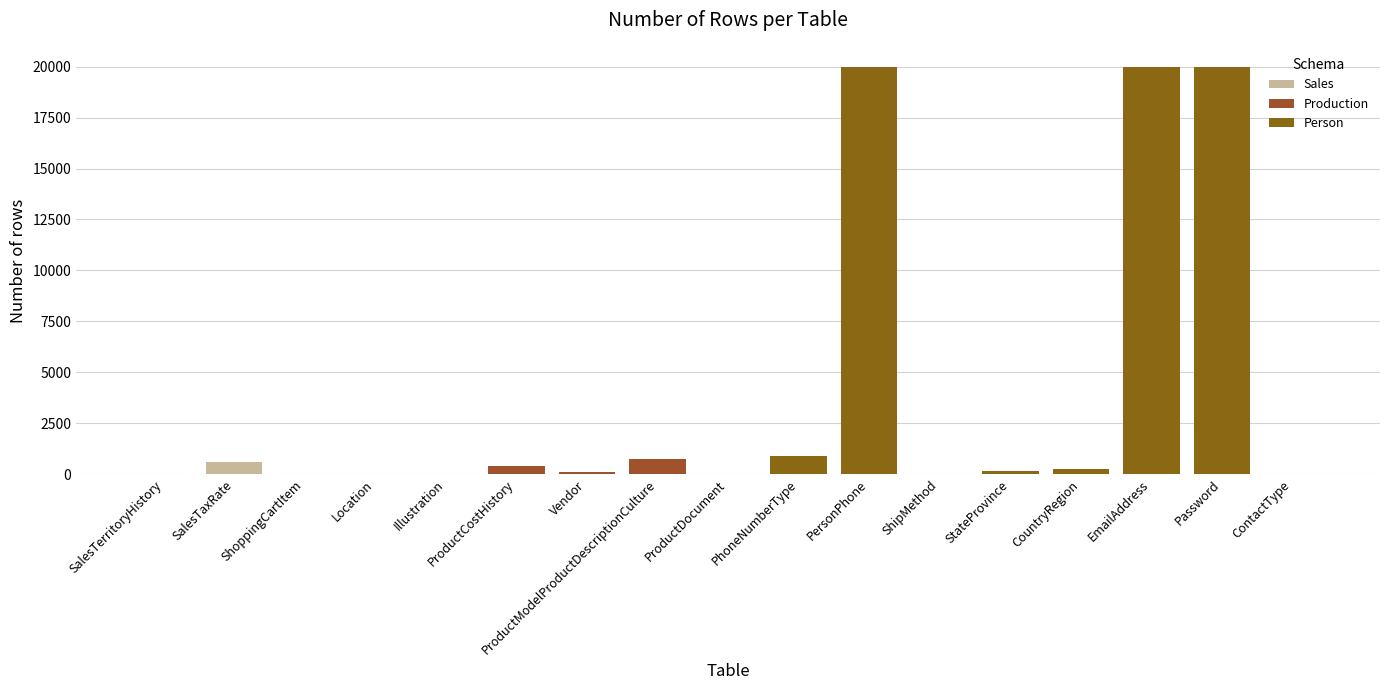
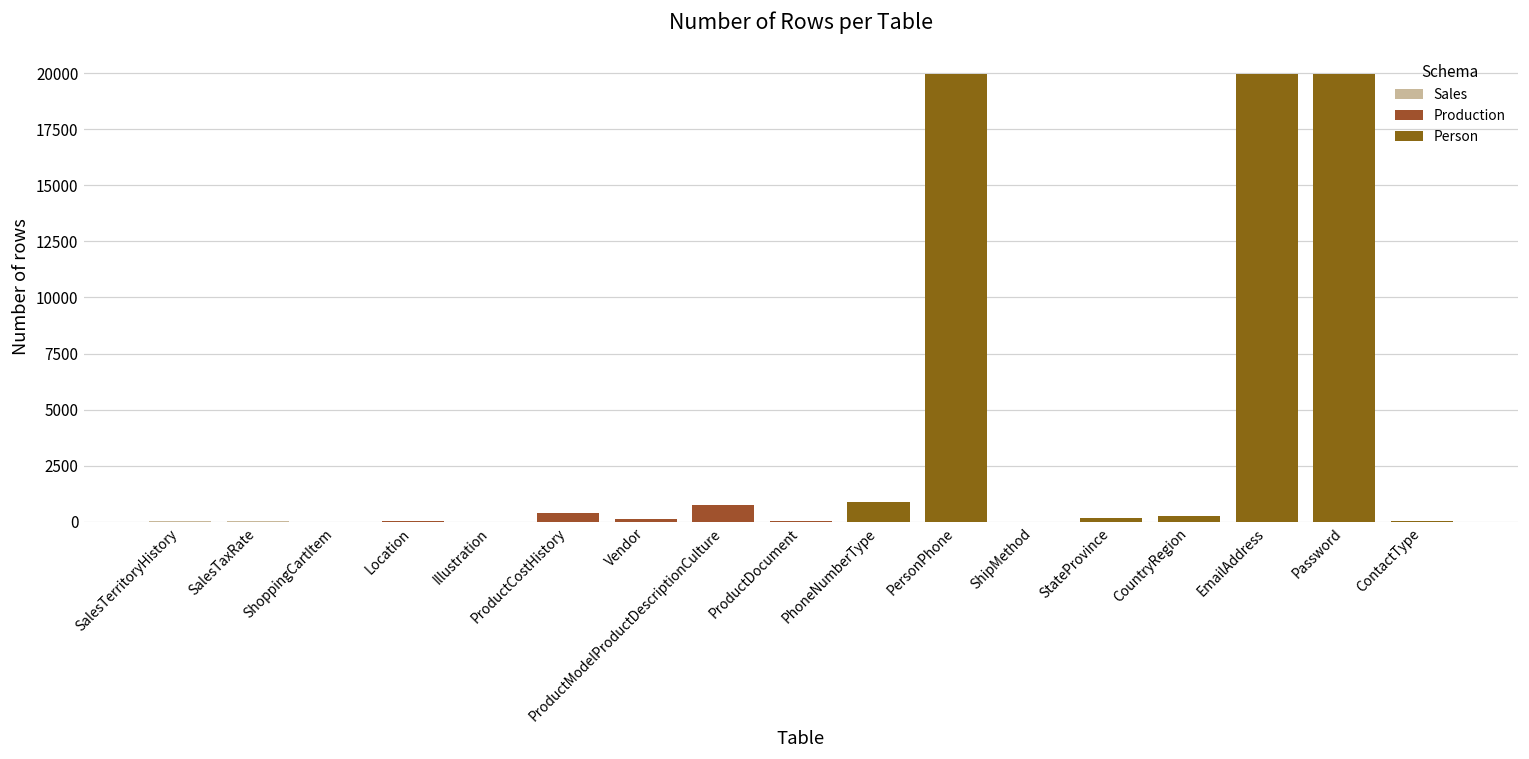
  {
    "Sales": {
-     "SalesTaxRate": 600
+     "SalesTaxRate": 0
    }
  }
